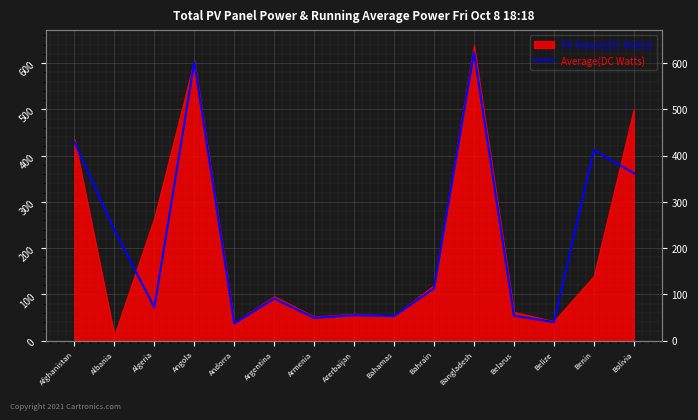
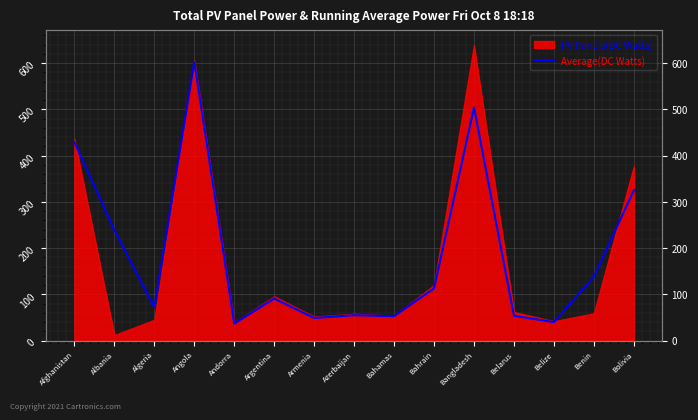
  {
    "Average(DC Watts)": {
      "Afghanistan": 430,
      "Albania": 240,
      "Algeria": 70,
      "Bahrain": 110,
-     "Bangladesh": 620,
+     "Bangladesh": 500,
      "Belarus": 50,
-     "Benin": 410,
-     "Bolivia": 360
+     "Benin": 140,
+     "Bolivia": 330
    },
    "PV Panels(DC Watts)": {
      "Afghanistan": 440,
      "Albania": 10,
-     "Algeria": 270,
+     "Algeria": 50,
      "Bahrain": 120,
      "Bangladesh": 640,
      "Belarus": 60,
-     "Benin": 140,
-     "Bolivia": 500
+     "Benin": 60,
+     "Bolivia": 380
    }
  }
